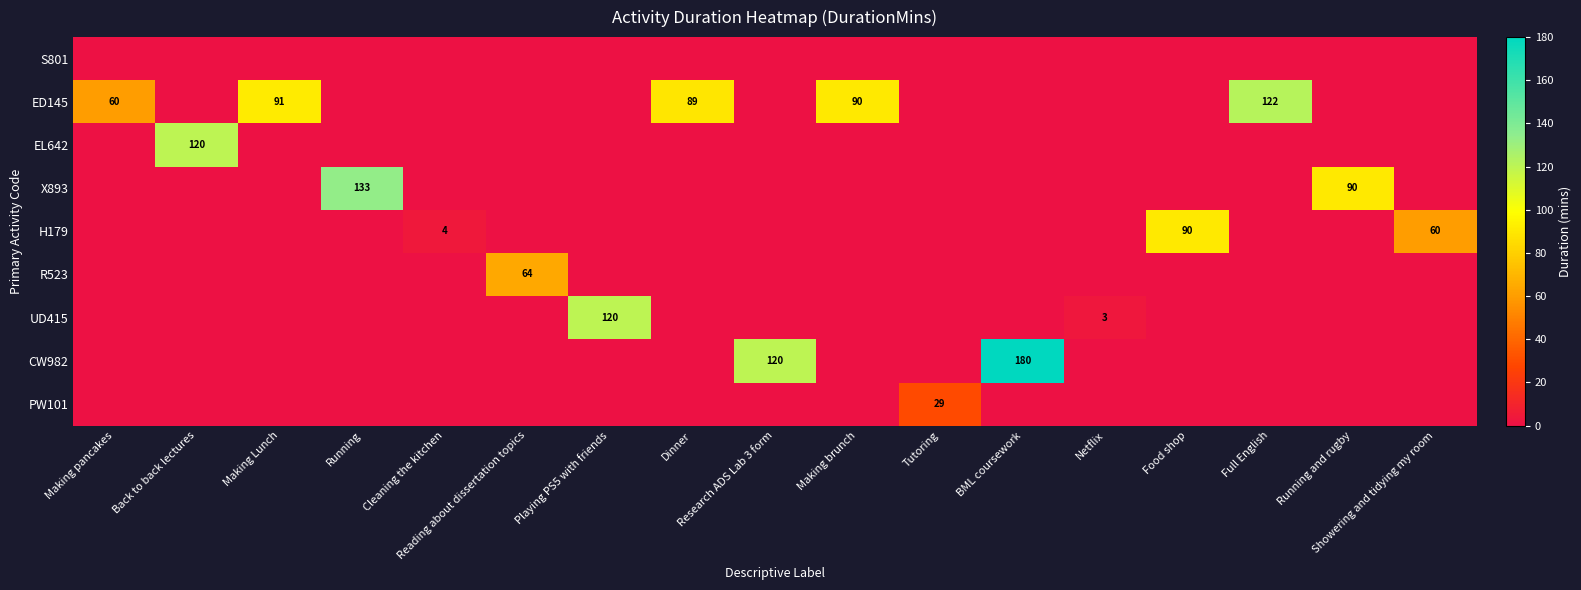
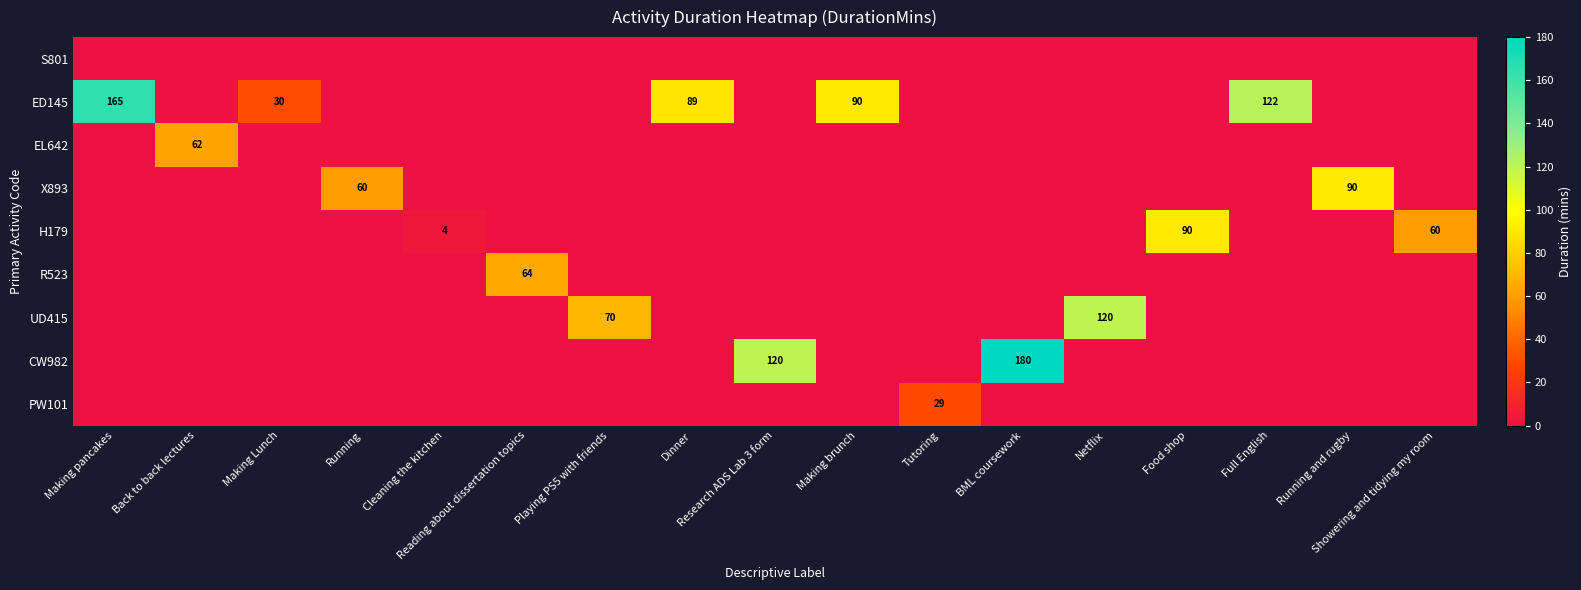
  {
    "ED145": {
-     "Making pancakes": 60,
-     "Making Lunch": 91,
+     "Making pancakes": 165,
+     "Making Lunch": 30,
      "Dinner": 89,
      "Making brunch": 90,
      "Full English": 122
    },
    "EL642": {
-     "Back to back lectures": 120
+     "Back to back lectures": 62
    },
    "X893": {
-     "Running": 133,
+     "Running": 60,
      "Running and rugby": 90
    },
    "H179": {
      "Cleaning the kitchen": 4,
      "Food shop": 90,
      "Showering and tidying my room": 60
    },
    "R523": {
      "Reading about dissertation topics": 64
    },
    "UD415": {
-     "Playing PS5 with friends": 120,
-     "Netflix": 3
+     "Playing PS5 with friends": 70,
+     "Netflix": 120
    },
    "CW982": {
      "Research ADS Lab 3 form": 120,
      "BML coursework": 180
    },
    "PW101": {
      "Tutoring": 29
    }
  }
